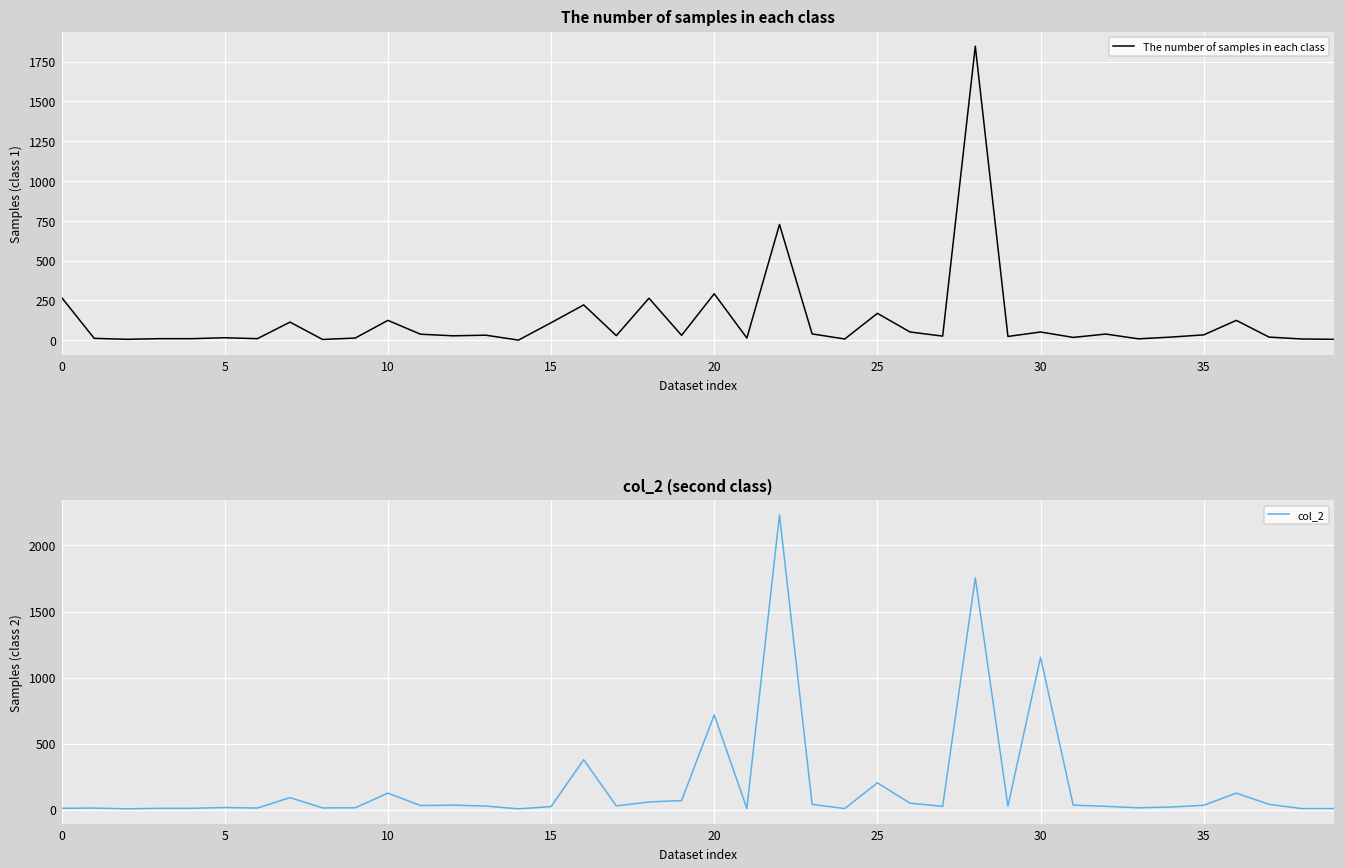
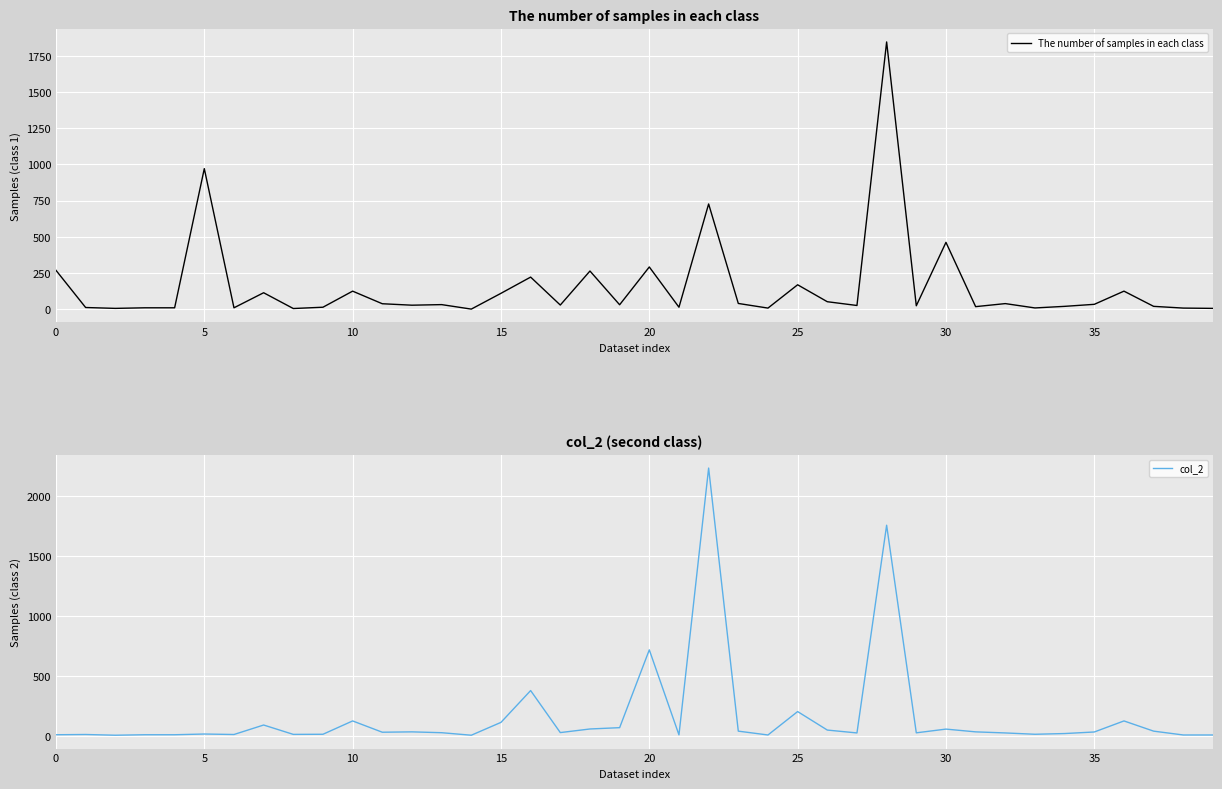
  {
    "The number of samples in each class": {
      "0": 270,
-     "5": 20,
+     "5": 970,
      "10": 130,
      "15": 110,
      "20": 290,
      "25": 170,
-     "30": 50,
+     "30": 460,
      "35": 30
    },
    "col_2 (second class)": {
      "0": 10,
      "5": 20,
      "10": 130,
-     "15": 20,
+     "15": 110,
      "20": 720,
      "25": 200,
-     "30": 1150,
+     "30": 60,
      "35": 30
    }
  }
